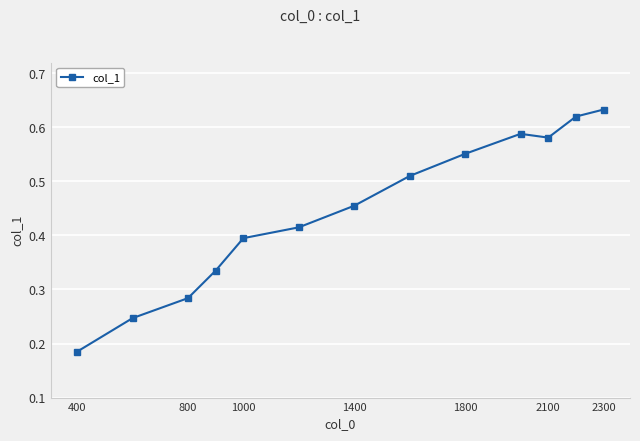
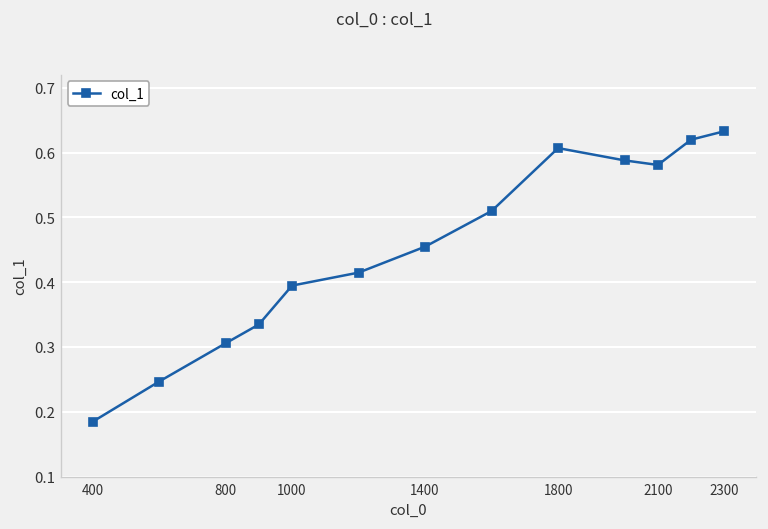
  {
    "400": 0.19,
-   "800": 0.28,
+   "800": 0.31,
    "1000": 0.40,
    "1400": 0.46,
-   "1800": 0.55,
+   "1800": 0.61,
    "2100": 0.58,
    "2300": 0.63
  }
